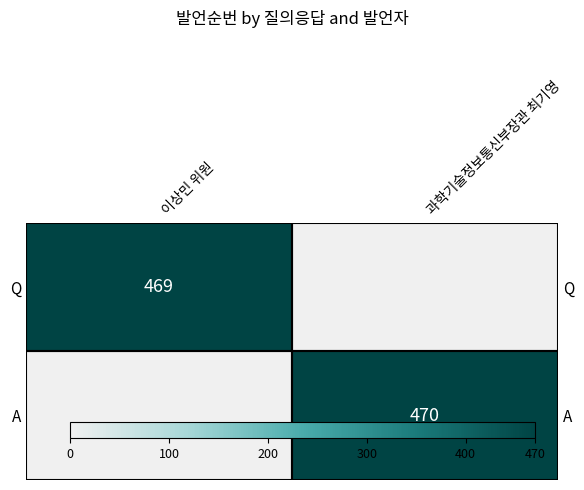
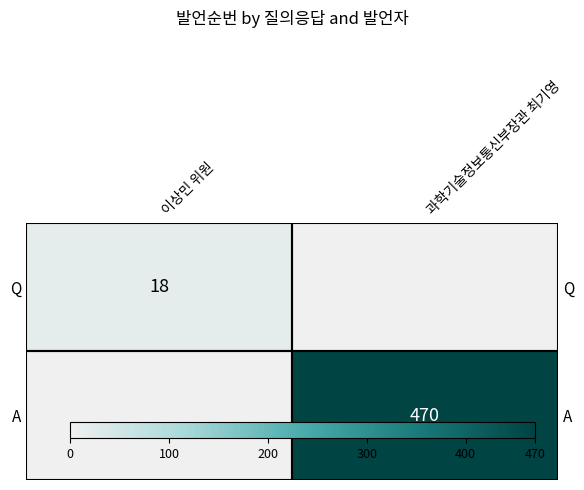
  {
    "Q": {
-     "이상민 위원": 469
+     "이상민 위원": 18
    },
    "A": {
      "과학기술정보통신부장관 최기영": 470
    }
  }
